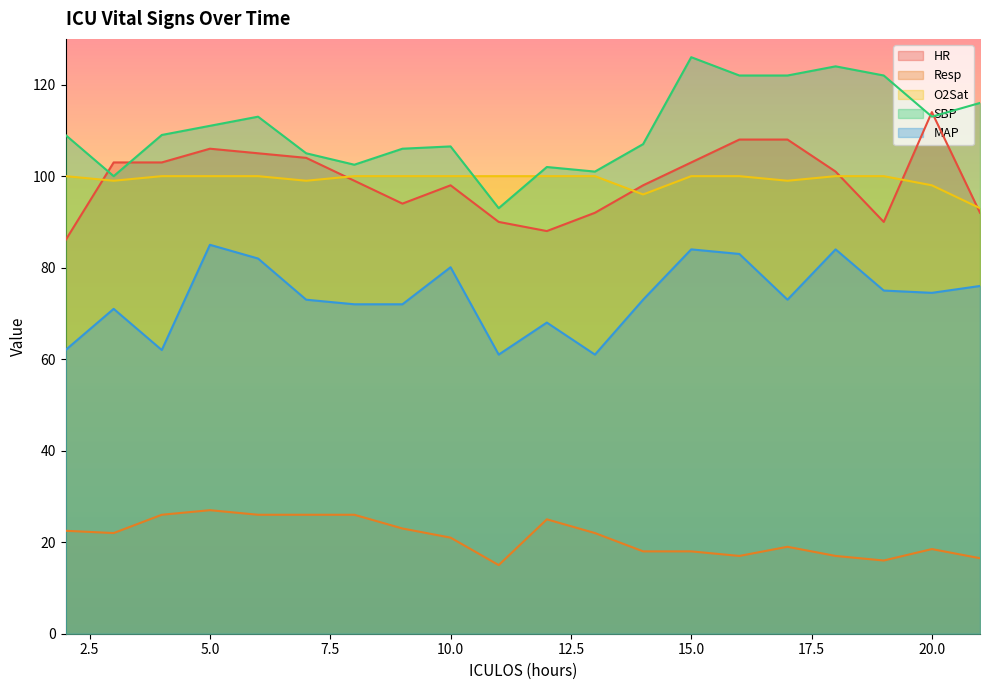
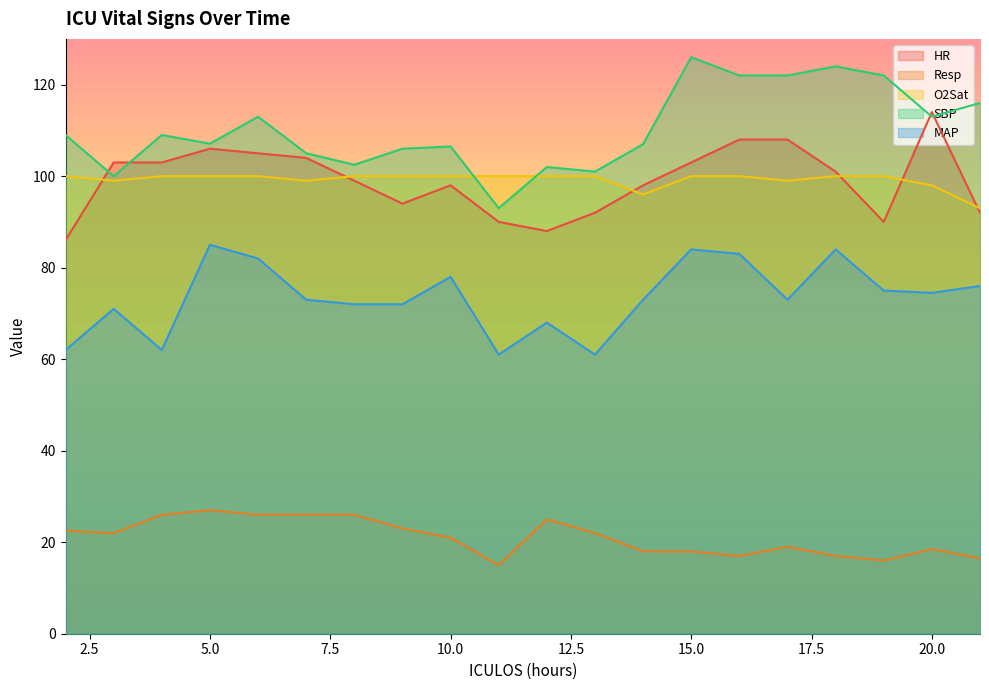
  {
    "SBP": {
-     "5.0": 111,
+     "5.0": 107,
      "10.0": 107,
      "15.0": 126
    },
    "MAP": {
      "5.0": 85,
-     "10.0": 80,
+     "10.0": 78,
      "15.0": 84,
      "20.0": 75
    }
  }
